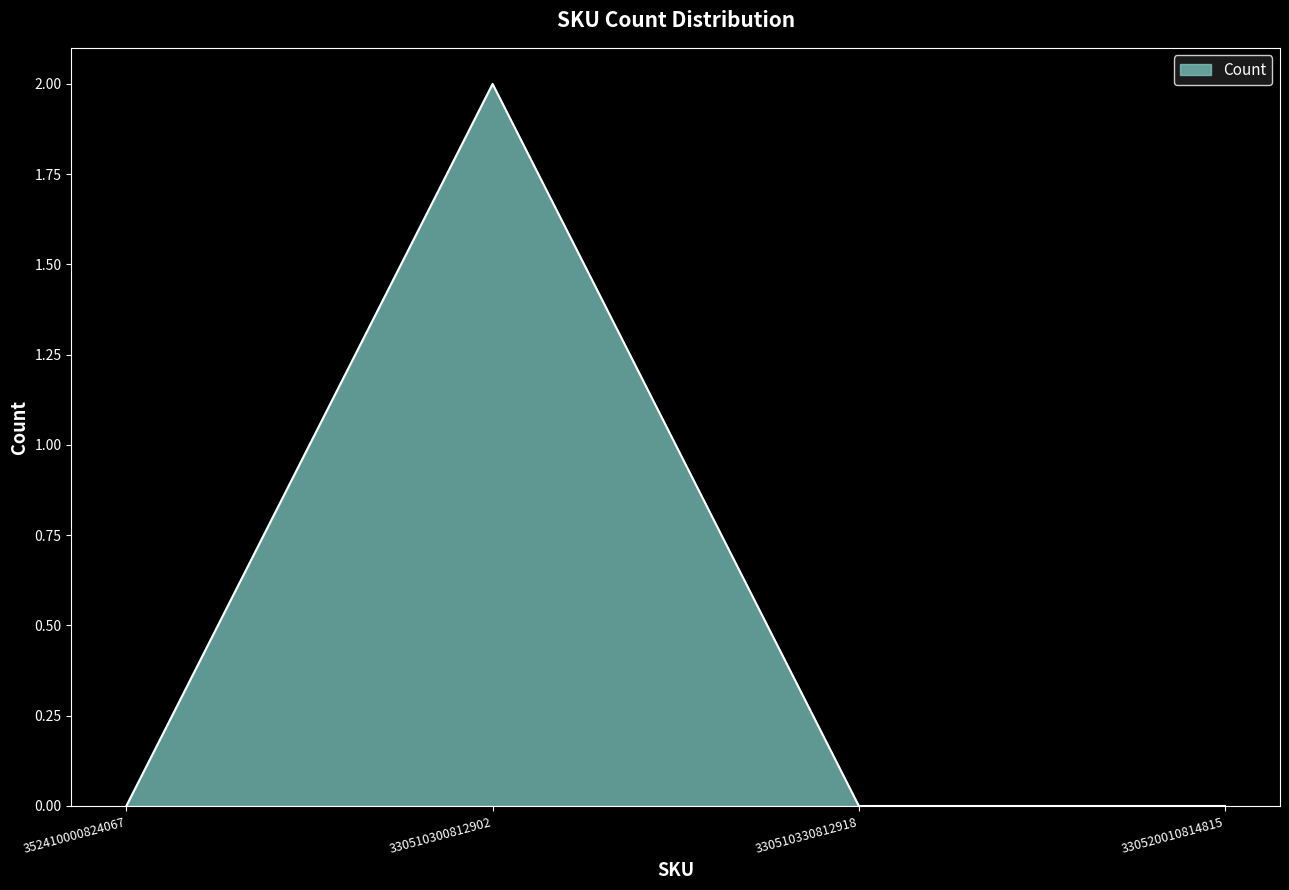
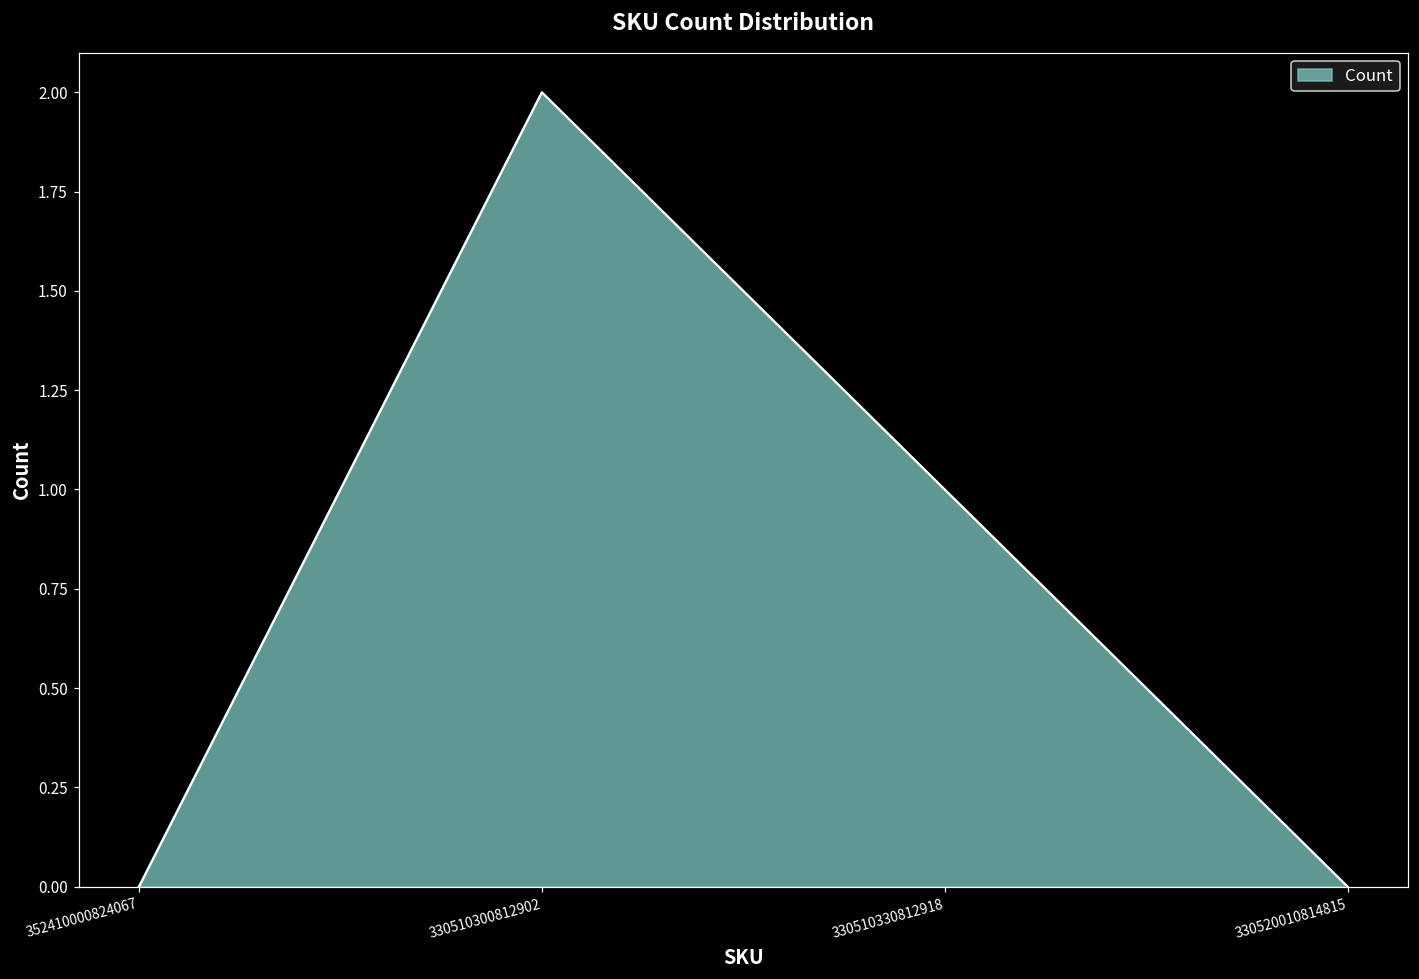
  {
    "352410000824067": 0,
    "330510300812902": 2,
-   "330510330812918": 0,
+   "330510330812918": 1,
    "330520010814815": 0
  }
